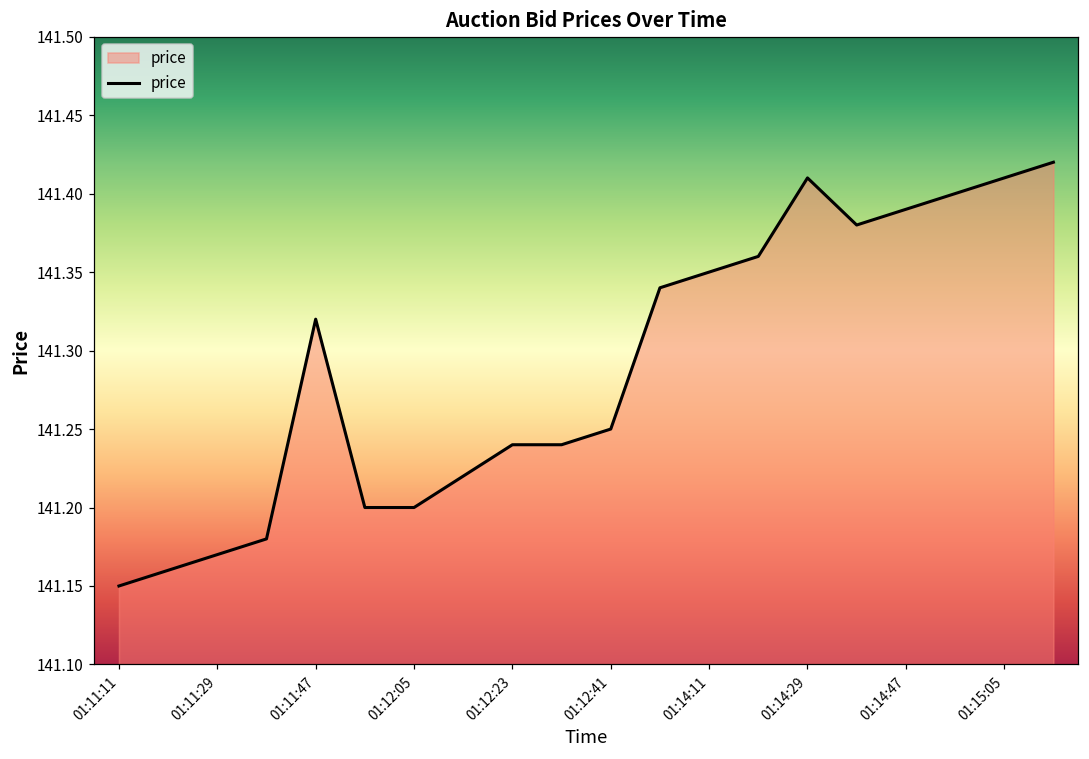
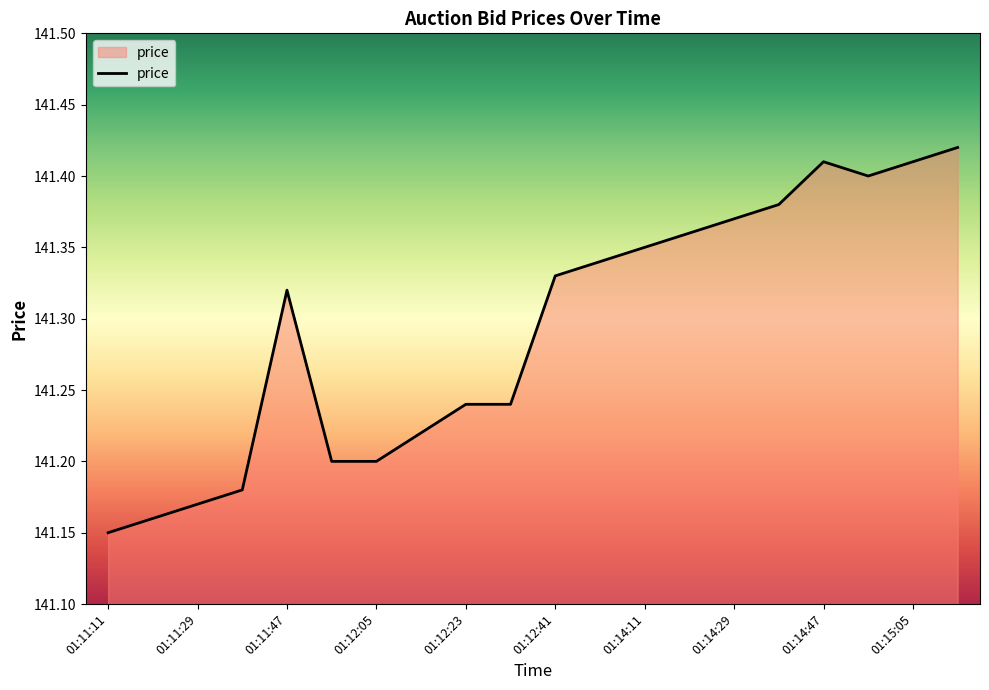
  {
    "01:11:11": 141.15,
    "01:11:29": 141.17,
    "01:11:47": 141.32,
    "01:12:05": 141.20,
    "01:12:23": 141.24,
-   "01:12:41": 141.25,
+   "01:12:41": 141.33,
    "01:14:11": 141.35,
-   "01:14:29": 141.41,
-   "01:14:47": 141.39,
+   "01:14:29": 141.37,
+   "01:14:47": 141.41,
    "01:15:05": 141.41
  }
